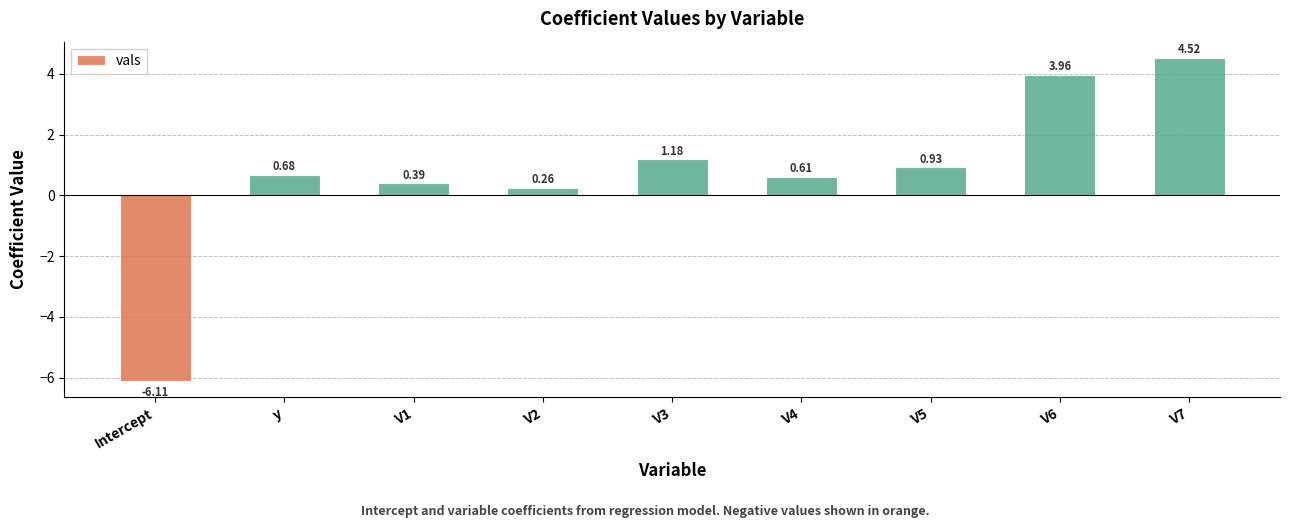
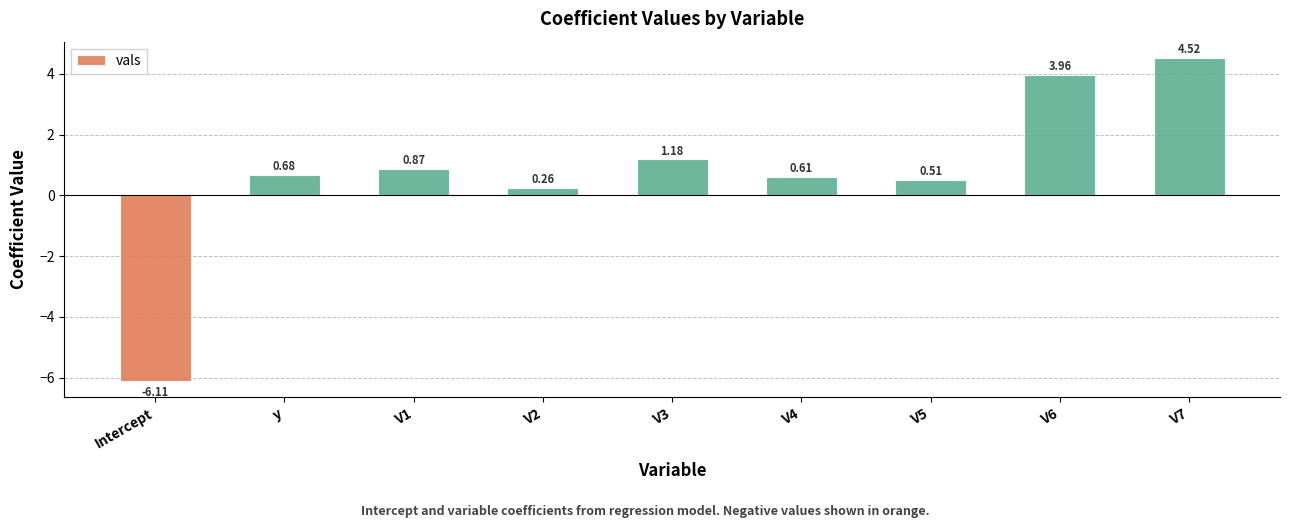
  {
    "Intercept": -6.11,
    "y": 0.68,
-   "V1": 0.39,
+   "V1": 0.87,
    "V2": 0.26,
    "V3": 1.18,
    "V4": 0.61,
-   "V5": 0.93,
+   "V5": 0.51,
    "V6": 3.96,
    "V7": 4.52
  }
